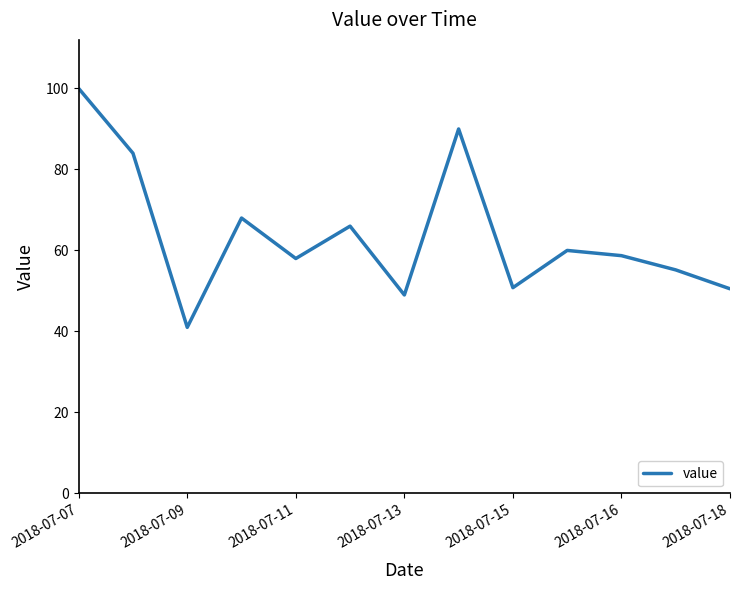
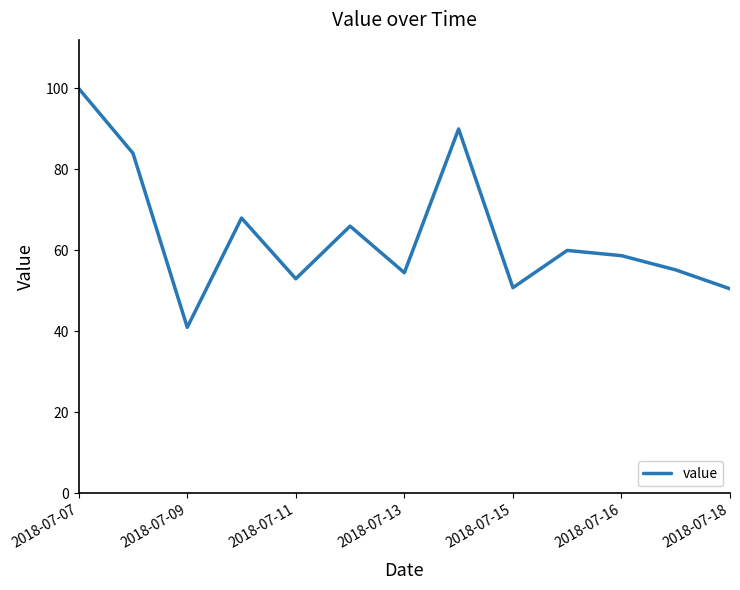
  {
    "2018-07-07": 100,
    "2018-07-09": 41,
-   "2018-07-11": 58,
-   "2018-07-13": 49,
+   "2018-07-11": 53,
+   "2018-07-13": 55,
    "2018-07-15": 51,
    "2018-07-18": 51
  }
